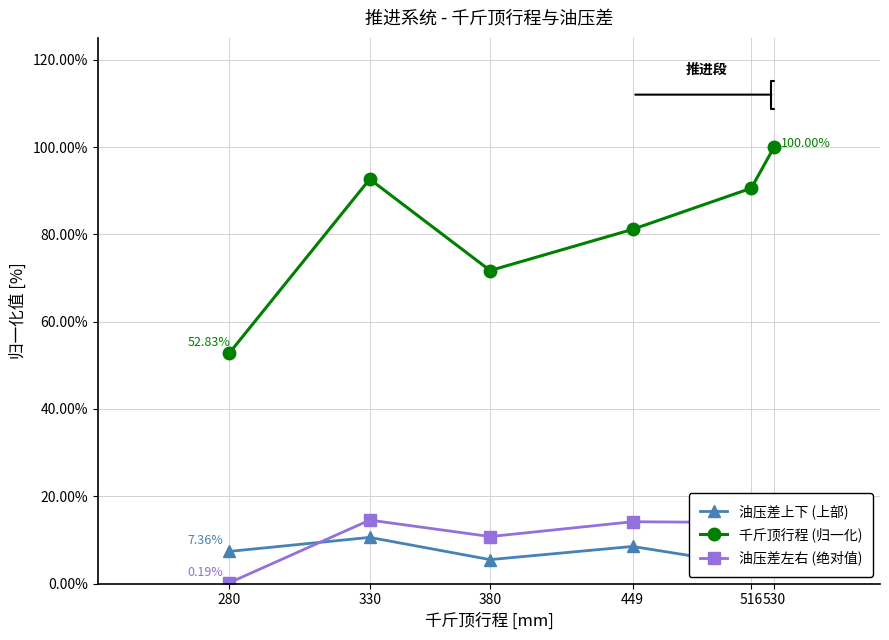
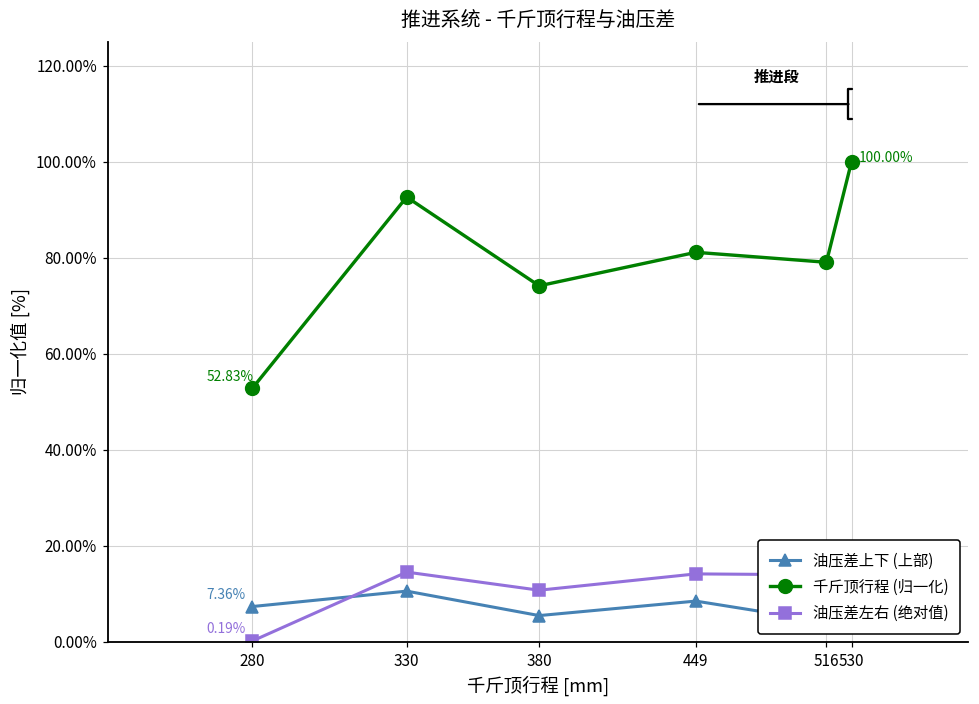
  {
    "油压差上下 (上部)": {
      "280": "7.36%"
    },
    "千斤顶行程 (归一化)": {
      "330": "93%",
-     "380": "72%",
+     "380": "74%",
      "449": "81%",
-     "516": "91%"
+     "516": "79%"
    },
    "油压差左右 (绝对值)": {
      "280": "0.19%"
    }
  }
